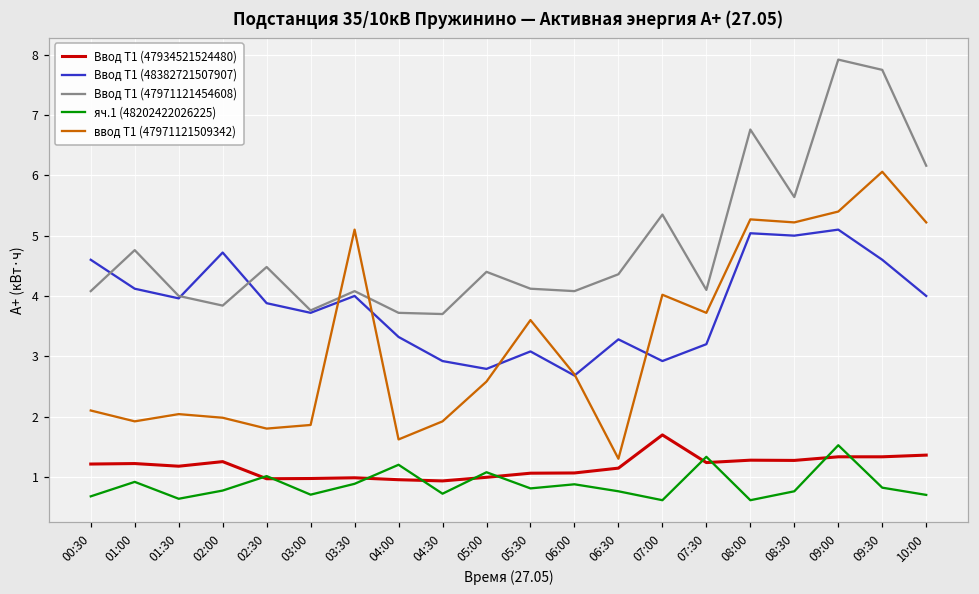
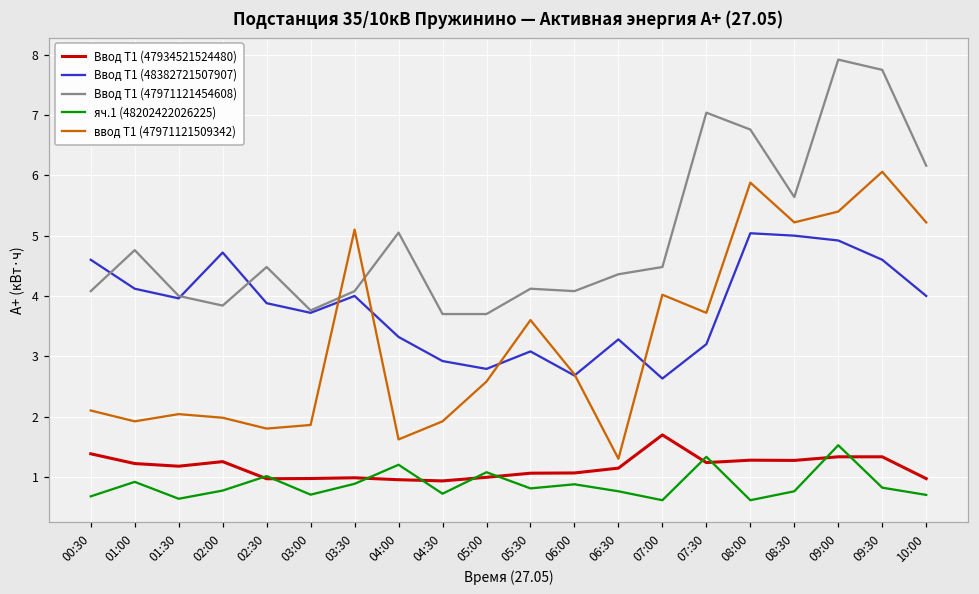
  {
    "Ввод Т1 (47934521524480)": {
-     "00:30": 1.2,
+     "00:30": 1.4,
      "01:00": 1.2,
      "01:30": 1.2,
      "02:00": 1.3,
      "03:00": 1.0,
      "03:30": 1.0,
      "04:00": 1.0,
      "04:30": 0.9,
      "05:00": 1.0,
      "05:30": 1.1,
      "06:00": 1.1,
      "06:30": 1.1,
      "07:00": 1.7,
      "07:30": 1.2,
      "08:00": 1.3,
      "08:30": 1.3,
      "09:00": 1.3,
      "09:30": 1.3,
-     "10:00": 1.4
+     "10:00": 1.0
    },
    "Ввод Т1 (48382721507907)": {
      "00:30": 4.6,
      "01:00": 4.1,
      "02:00": 4.7,
      "02:30": 3.9,
      "03:30": 4.0,
      "04:00": 3.3,
      "04:30": 2.9,
      "05:00": 2.8,
      "05:30": 3.1,
      "06:30": 3.3,
-     "07:00": 2.9,
+     "07:00": 2.6,
      "07:30": 3.2,
      "08:00": 5.0,
      "08:30": 5.0,
-     "09:00": 5.1,
+     "09:00": 4.9,
      "09:30": 4.6,
      "10:00": 4.0
    },
    "Ввод Т1 (47971121454608)": {
      "00:30": 4.1,
      "01:00": 4.8,
      "02:00": 3.8,
      "02:30": 4.5,
      "03:30": 4.1,
-     "04:00": 3.7,
+     "04:00": 5.1,
      "04:30": 3.7,
-     "05:00": 4.4,
+     "05:00": 3.7,
      "05:30": 4.1,
      "06:00": 4.1,
      "06:30": 4.4,
-     "07:00": 5.4,
-     "07:30": 4.1,
+     "07:00": 4.5,
+     "07:30": 7.0,
      "08:00": 6.8,
      "08:30": 5.6,
      "09:00": 7.9,
      "09:30": 7.8,
      "10:00": 6.2
    },
    "яч.1 (48202422026225)": {
      "00:30": 0.7,
      "01:00": 0.9,
      "01:30": 0.6,
      "02:00": 0.8,
      "03:00": 0.7,
      "03:30": 0.9,
      "04:00": 1.2,
      "04:30": 0.7,
      "05:00": 1.1,
      "05:30": 0.8,
      "06:00": 0.9,
      "06:30": 0.8,
      "07:00": 0.6,
      "07:30": 1.3,
      "08:00": 0.6,
      "08:30": 0.8,
      "09:00": 1.5,
      "09:30": 0.8,
      "10:00": 0.7
    },
    "ввод Т1 (47971121509342)": {
      "00:30": 2.1,
      "01:00": 1.9,
      "01:30": 2.0,
      "02:00": 2.0,
      "02:30": 1.8,
      "03:00": 1.9,
      "03:30": 5.1,
      "04:00": 1.6,
      "04:30": 1.9,
      "05:00": 2.6,
      "05:30": 3.6,
      "06:30": 1.3,
      "07:00": 4.0,
      "07:30": 3.7,
-     "08:00": 5.3,
+     "08:00": 5.9,
      "08:30": 5.2,
      "09:00": 5.4,
      "09:30": 6.1,
      "10:00": 5.2
    }
  }
